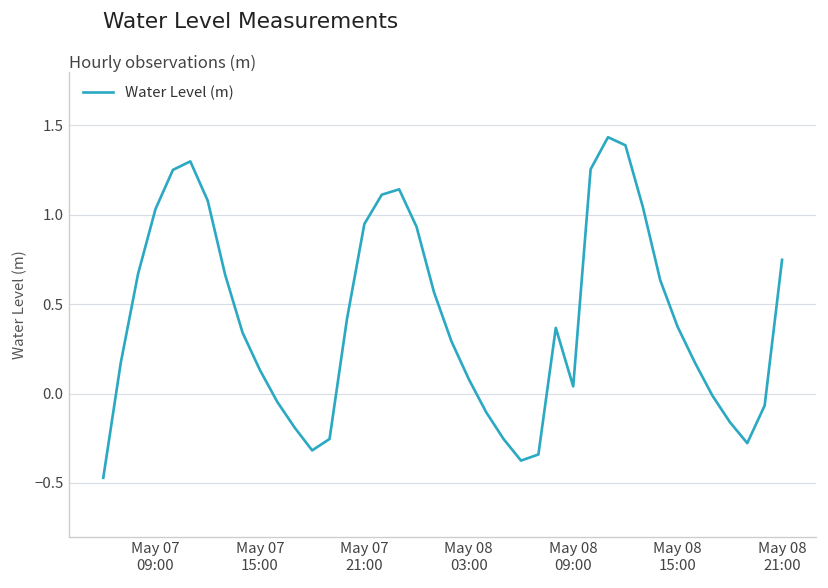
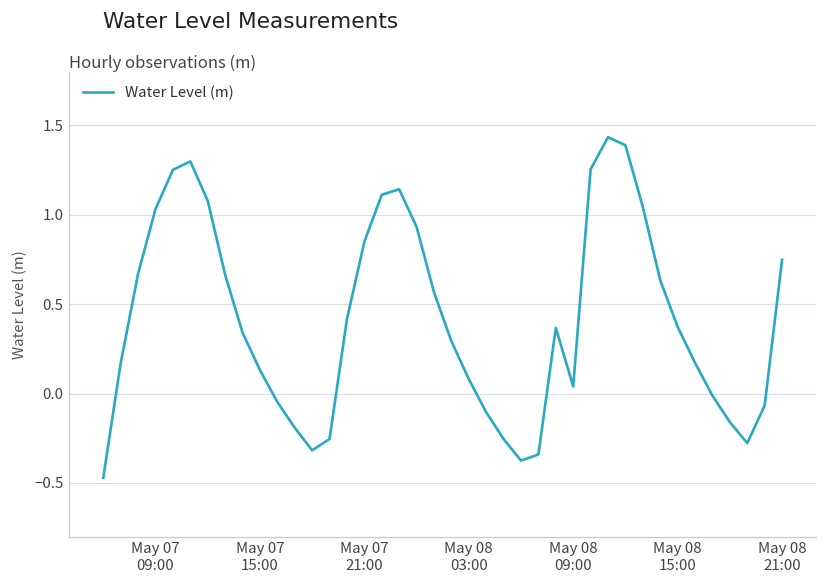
  {
    "May 07 09:00": 1.03,
    "May 07 15:00": 0.13,
-   "May 07 21:00": 0.95,
+   "May 07 21:00": 0.85,
    "May 08 03:00": 0.08,
    "May 08 09:00": 0.04,
    "May 08 15:00": 0.37,
    "May 08 21:00": 0.75
  }
